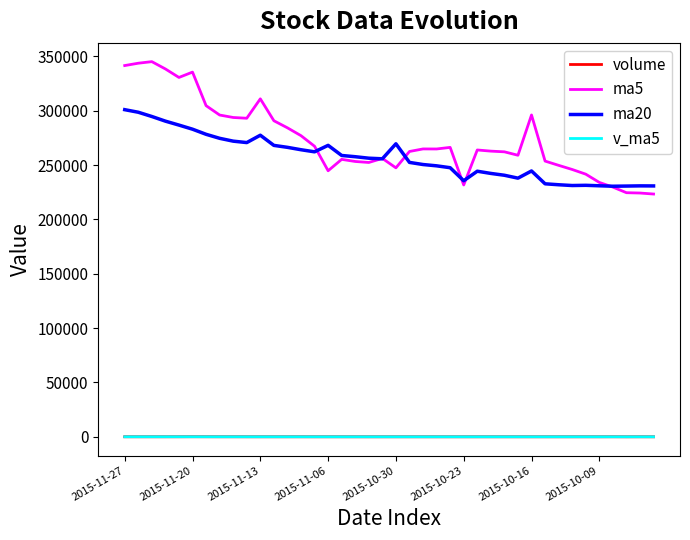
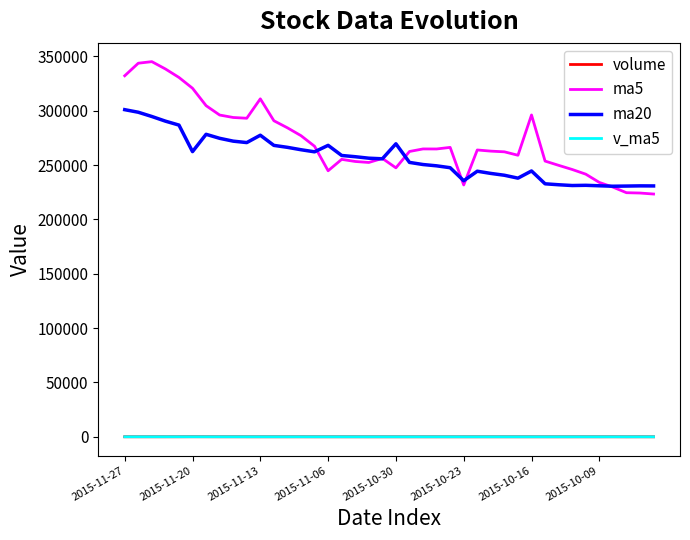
  {
    "v_ma5": {
      "2015-11-27": 0,
      "2015-11-20": 0,
      "2015-11-13": 0,
      "2015-11-06": 0,
      "2015-10-30": 0,
      "2015-10-23": 0,
      "2015-10-16": 0,
      "2015-10-09": 0
    },
    "ma5": {
-     "2015-11-27": 342000,
-     "2015-11-20": 336000,
+     "2015-11-27": 332000,
+     "2015-11-20": 321000,
      "2015-11-13": 311000,
      "2015-11-06": 245000,
      "2015-10-30": 248000,
      "2015-10-23": 232000,
      "2015-10-16": 296000,
      "2015-10-09": 234000
    },
    "ma20": {
      "2015-11-27": 301000,
-     "2015-11-20": 283000,
+     "2015-11-20": 262000,
      "2015-11-13": 278000,
      "2015-11-06": 268000,
      "2015-10-30": 270000,
      "2015-10-23": 236000,
      "2015-10-16": 245000,
      "2015-10-09": 231000
    }
  }
